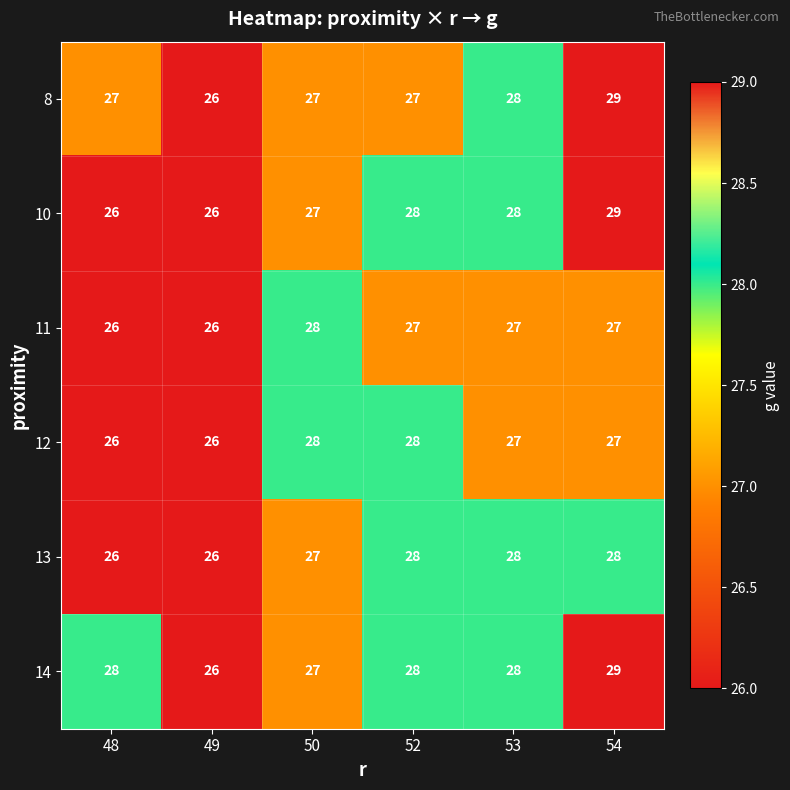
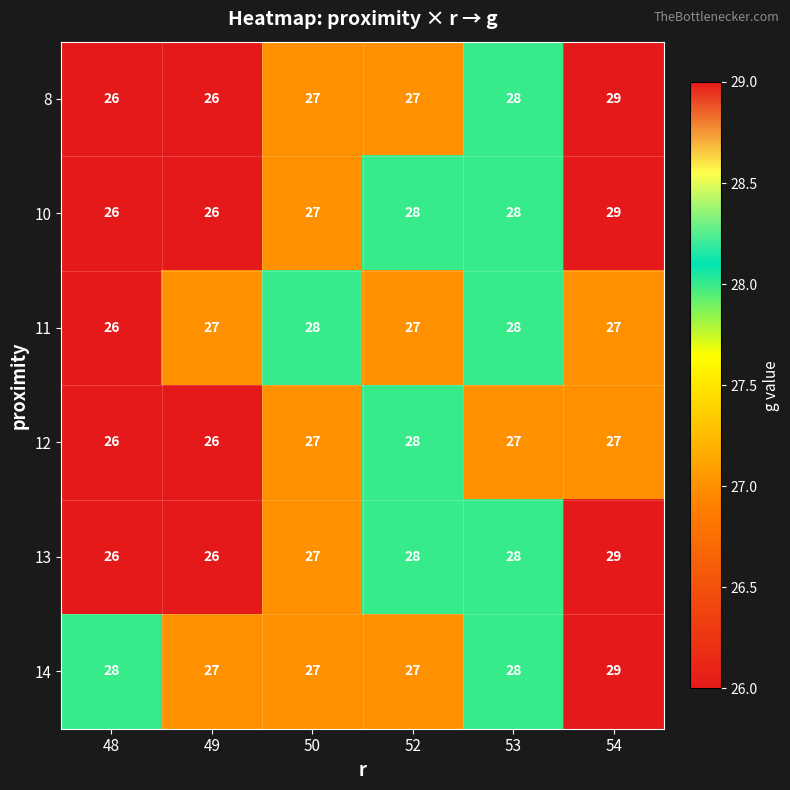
  {
    "8": {
-     "48": 27,
+     "48": 26,
      "49": 26,
      "50": 27,
      "52": 27,
      "53": 28,
      "54": 29
    },
    "10": {
      "48": 26,
      "49": 26,
      "50": 27,
      "52": 28,
      "53": 28,
      "54": 29
    },
    "11": {
      "48": 26,
-     "49": 26,
+     "49": 27,
      "50": 28,
      "52": 27,
-     "53": 27,
+     "53": 28,
      "54": 27
    },
    "12": {
      "48": 26,
      "49": 26,
-     "50": 28,
+     "50": 27,
      "52": 28,
      "53": 27,
      "54": 27
    },
    "13": {
      "48": 26,
      "49": 26,
      "50": 27,
      "52": 28,
      "53": 28,
-     "54": 28
+     "54": 29
    },
    "14": {
      "48": 28,
-     "49": 26,
+     "49": 27,
      "50": 27,
-     "52": 28,
+     "52": 27,
      "53": 28,
      "54": 29
    }
  }
